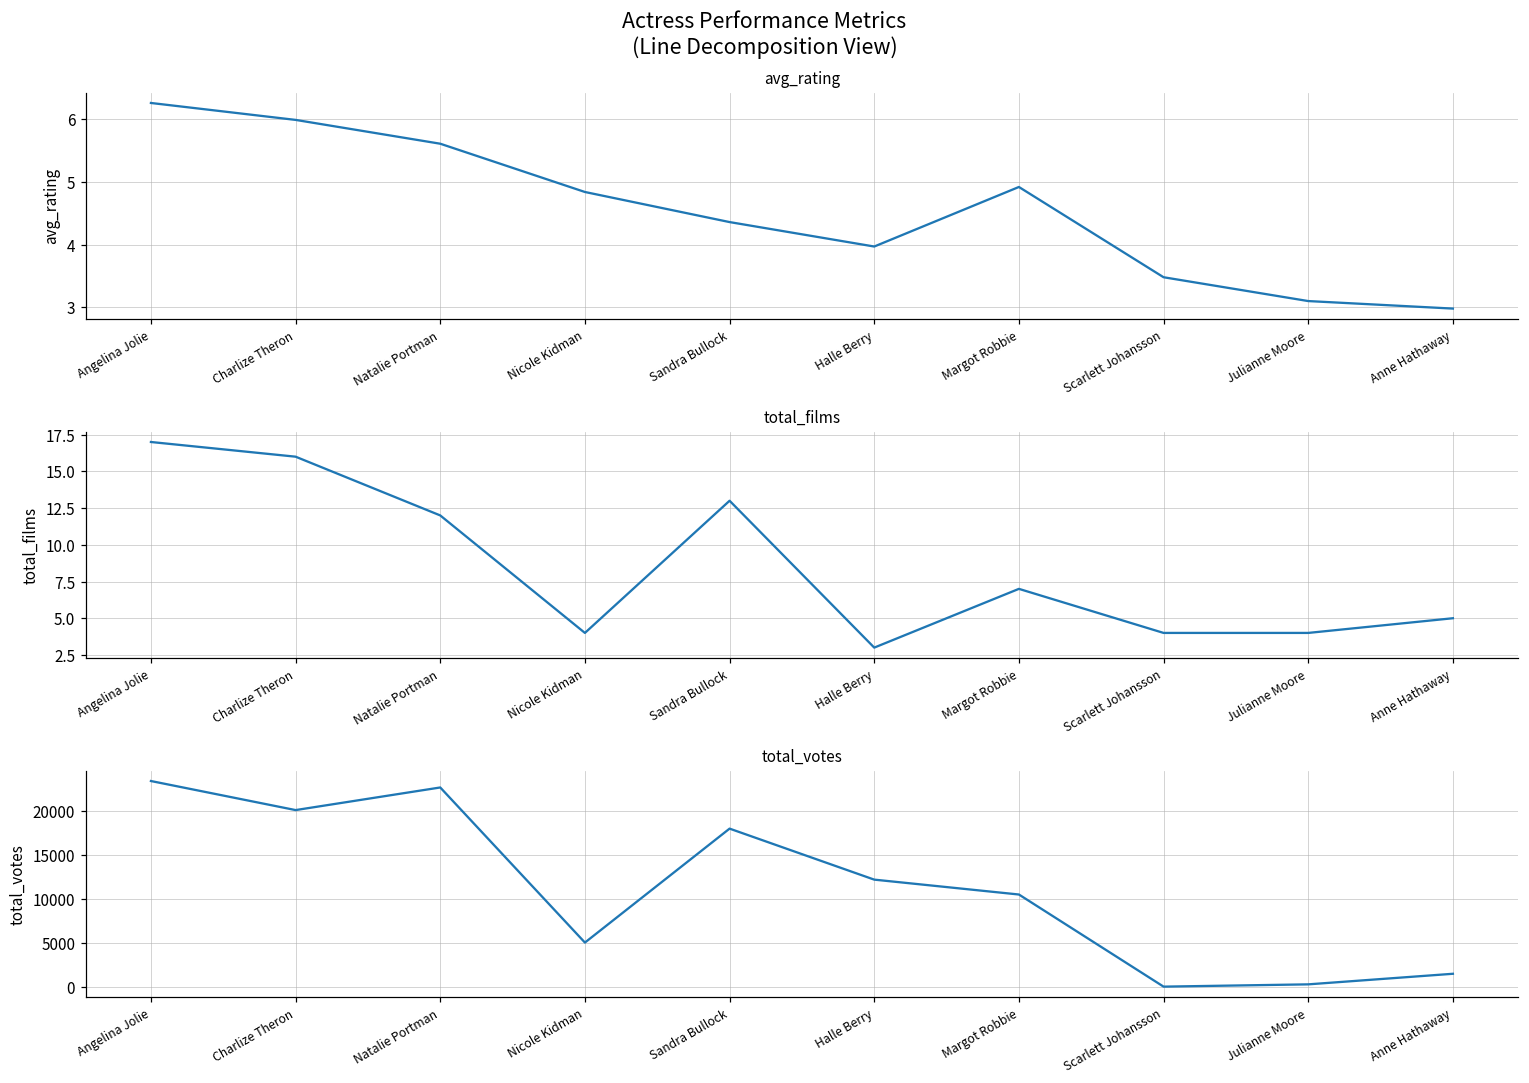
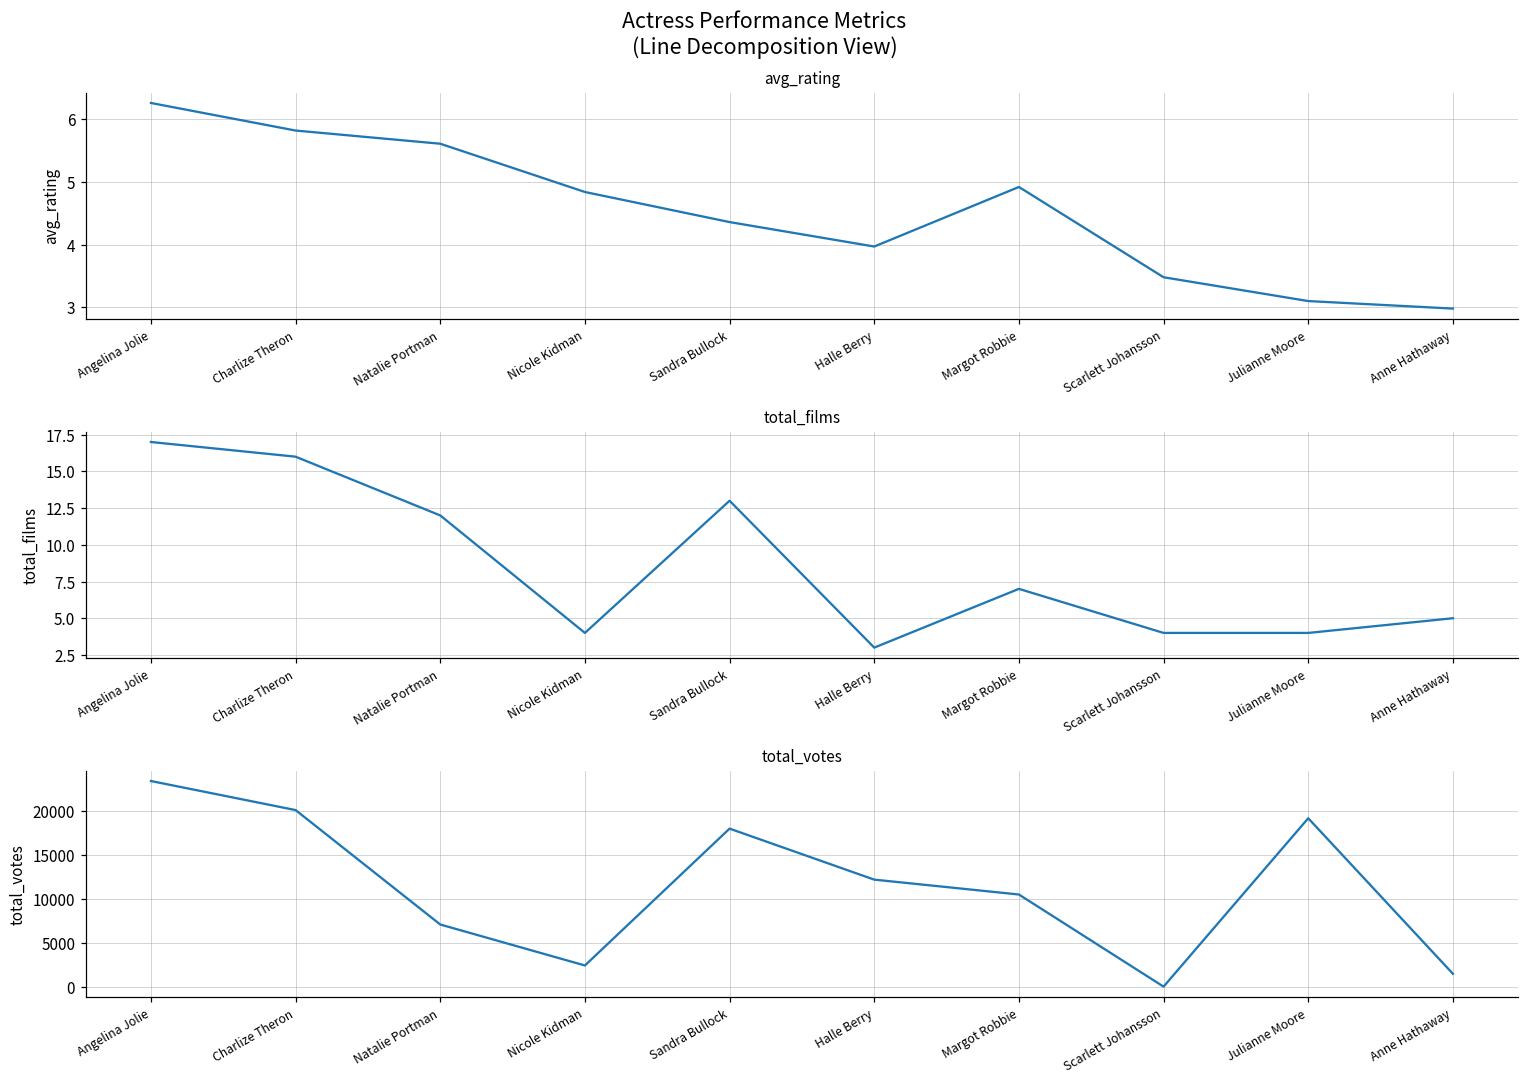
  {
    "avg_rating": {
      "Angelina Jolie": 6.3,
-     "Charlize Theron": 6.0,
+     "Charlize Theron": 5.8,
      "Natalie Portman": 5.6,
      "Nicole Kidman": 4.8,
      "Sandra Bullock": 4.4,
      "Halle Berry": 4.0,
      "Margot Robbie": 4.9,
      "Scarlett Johansson": 3.5,
      "Julianne Moore": 3.1,
      "Anne Hathaway": 3.0
    },
    "total_films": {
      "Angelina Jolie": 17.0,
      "Charlize Theron": 16.0,
      "Natalie Portman": 12.0,
      "Nicole Kidman": 4.0,
      "Sandra Bullock": 13.0,
      "Halle Berry": 3.0,
      "Margot Robbie": 7.0,
      "Scarlett Johansson": 4.0,
      "Julianne Moore": 4.0,
      "Anne Hathaway": 5.0
    },
    "total_votes": {
      "Angelina Jolie": 23000,
      "Charlize Theron": 20000,
-     "Natalie Portman": 23000,
-     "Nicole Kidman": 5000,
+     "Natalie Portman": 7000,
+     "Nicole Kidman": 2000,
      "Sandra Bullock": 18000,
      "Halle Berry": 12000,
      "Margot Robbie": 10000,
      "Scarlett Johansson": 0,
-     "Julianne Moore": 0,
+     "Julianne Moore": 19000,
      "Anne Hathaway": 1000
    }
  }
